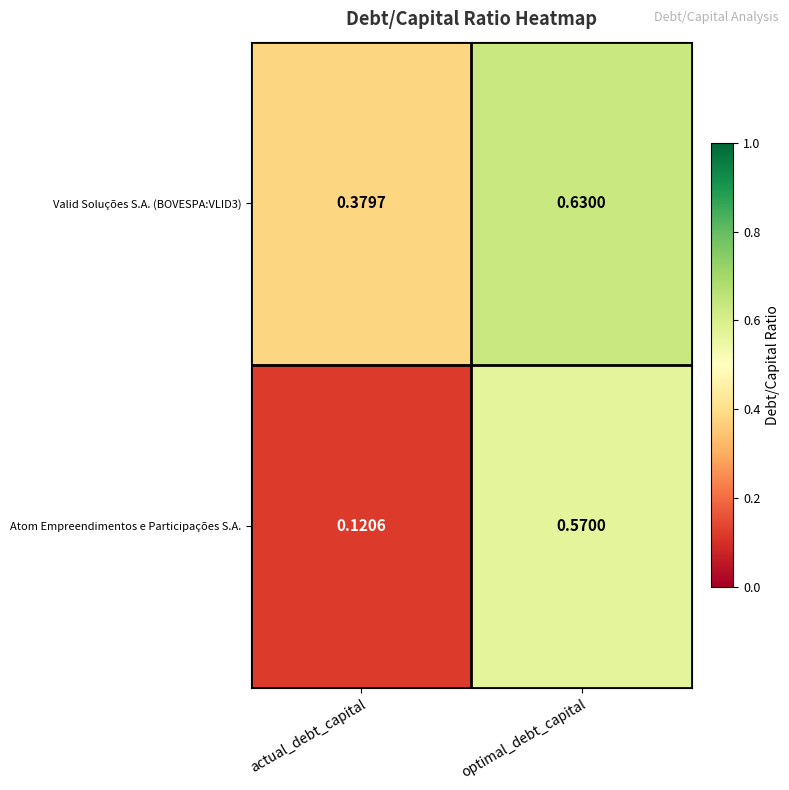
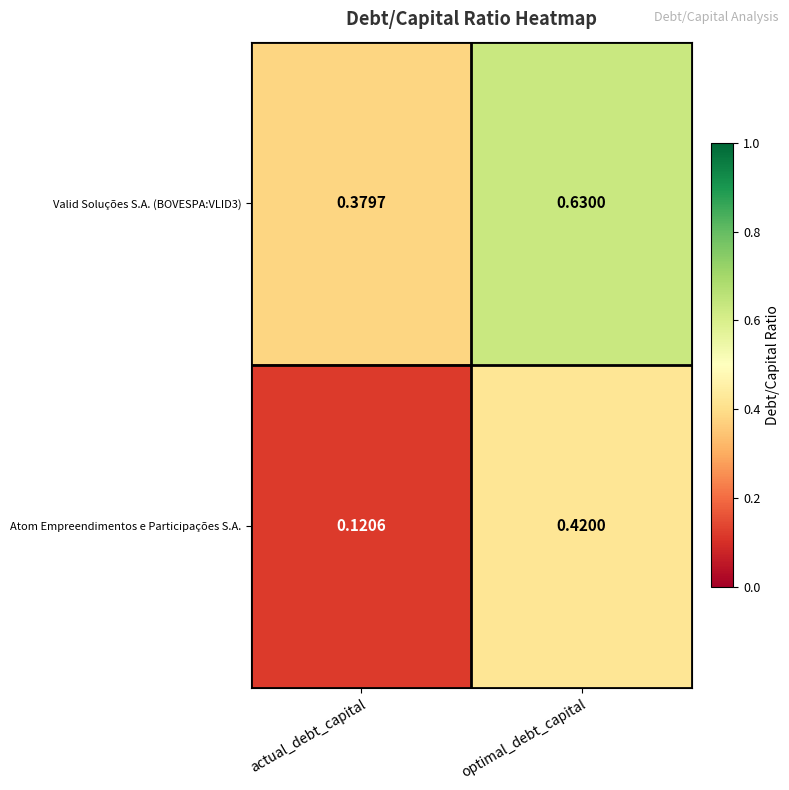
  {
    "Valid Soluções S.A. (BOVESPA:VLID3)": {
      "actual_debt_capital": 0.3797,
      "optimal_debt_capital": 0.6300
    },
    "Atom Empreendimentos e Participações S.A.": {
      "actual_debt_capital": 0.1206,
-     "optimal_debt_capital": 0.5700
+     "optimal_debt_capital": 0.4200
    }
  }
